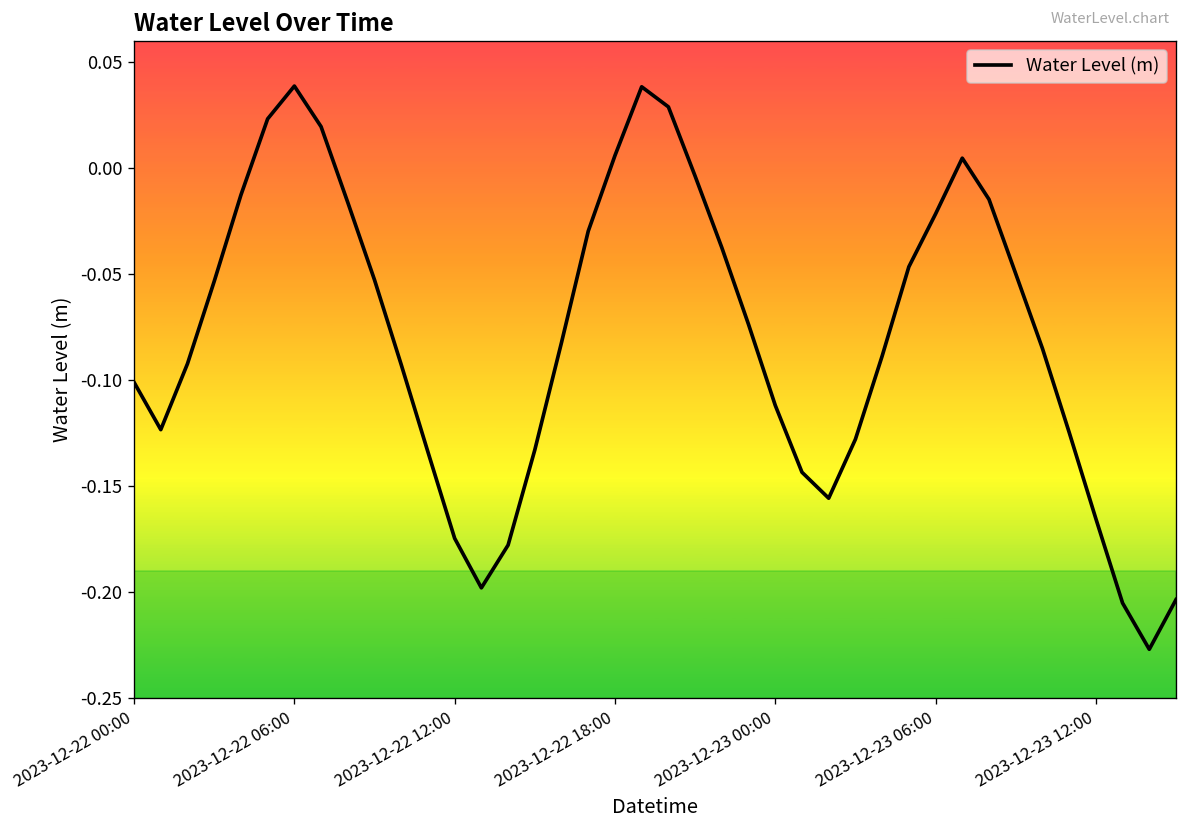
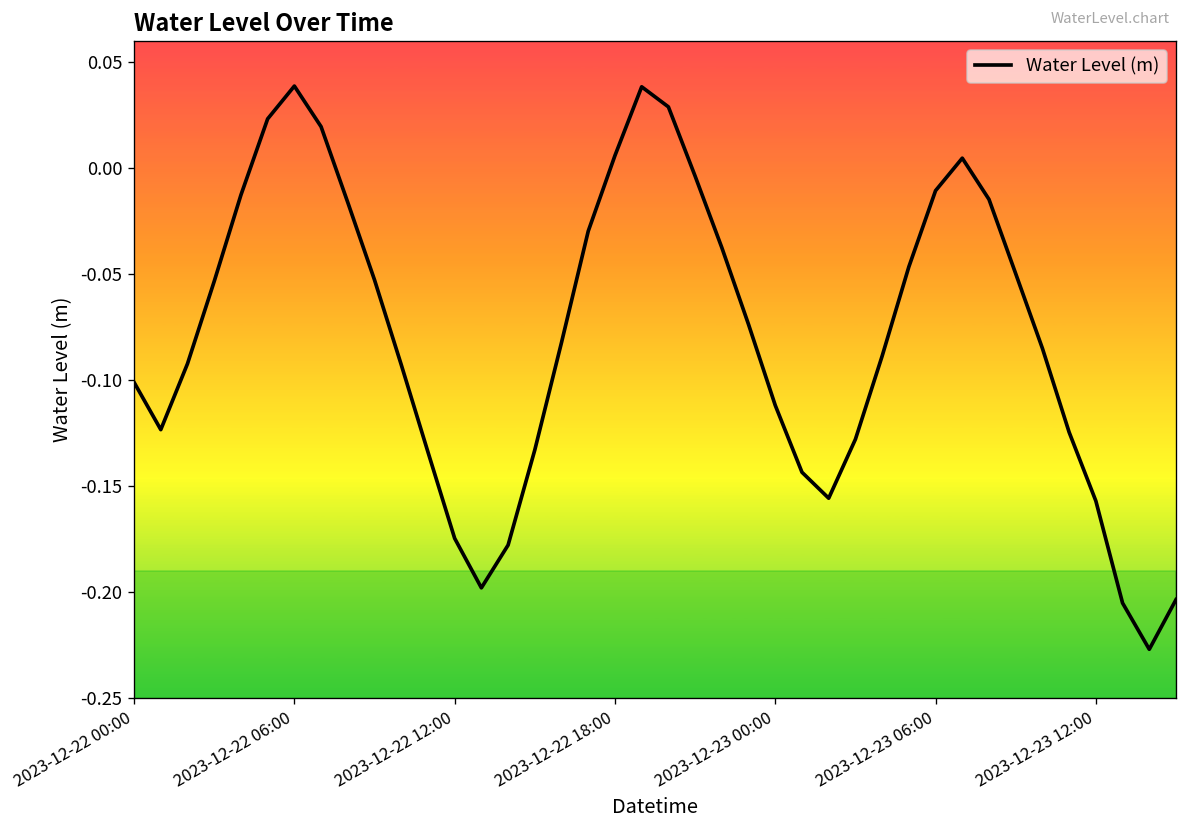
  {
    "2023-12-22 00:00": -0.101,
    "2023-12-22 06:00": 0.039,
    "2023-12-22 12:00": -0.175,
    "2023-12-22 18:00": 0.006,
    "2023-12-23 00:00": -0.112,
-   "2023-12-23 06:00": -0.022,
-   "2023-12-23 12:00": -0.165
+   "2023-12-23 06:00": -0.011,
+   "2023-12-23 12:00": -0.157
  }
